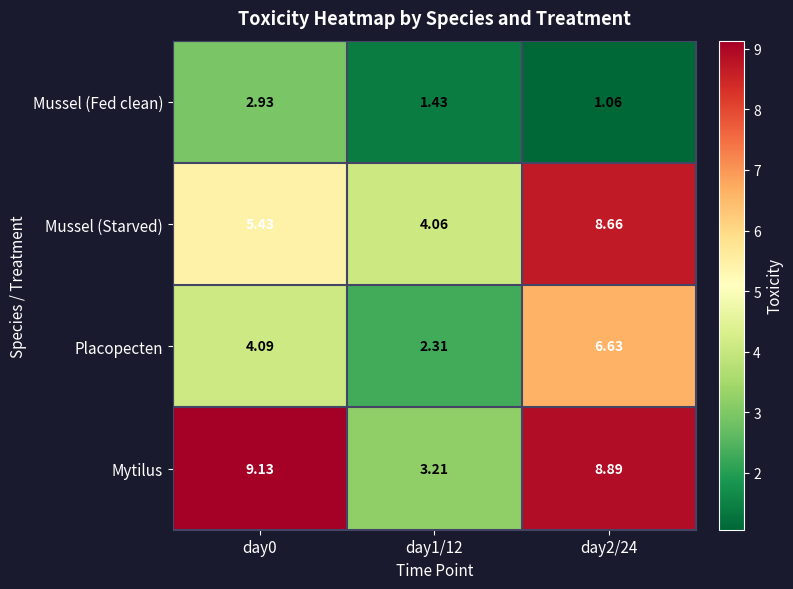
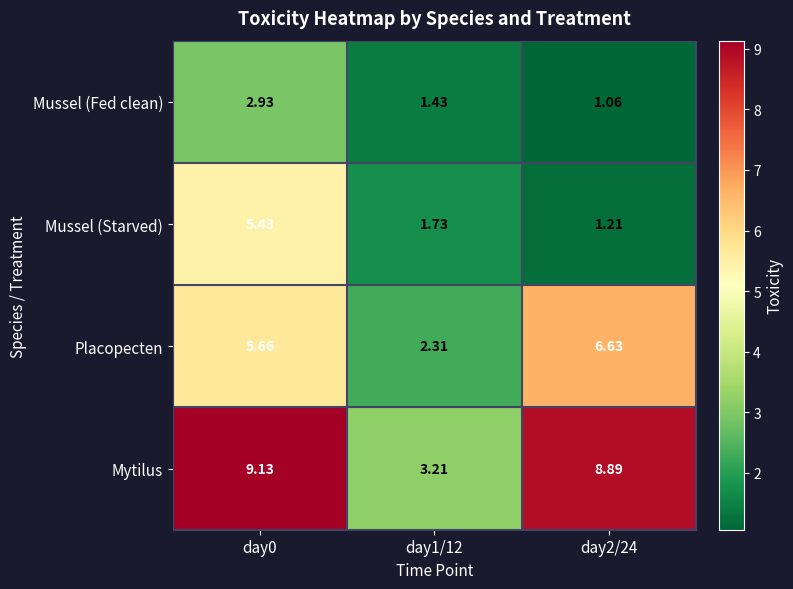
  {
    "Mussel (Fed clean)": {
      "day0": 2.93,
      "day1/12": 1.43,
      "day2/24": 1.06
    },
    "Mussel (Starved)": {
      "day0": 5.43,
-     "day1/12": 4.06,
-     "day2/24": 8.66
+     "day1/12": 1.73,
+     "day2/24": 1.21
    },
    "Placopecten": {
-     "day0": 4.09,
+     "day0": 5.66,
      "day1/12": 2.31,
      "day2/24": 6.63
    },
    "Mytilus": {
      "day0": 9.13,
      "day1/12": 3.21,
      "day2/24": 8.89
    }
  }
